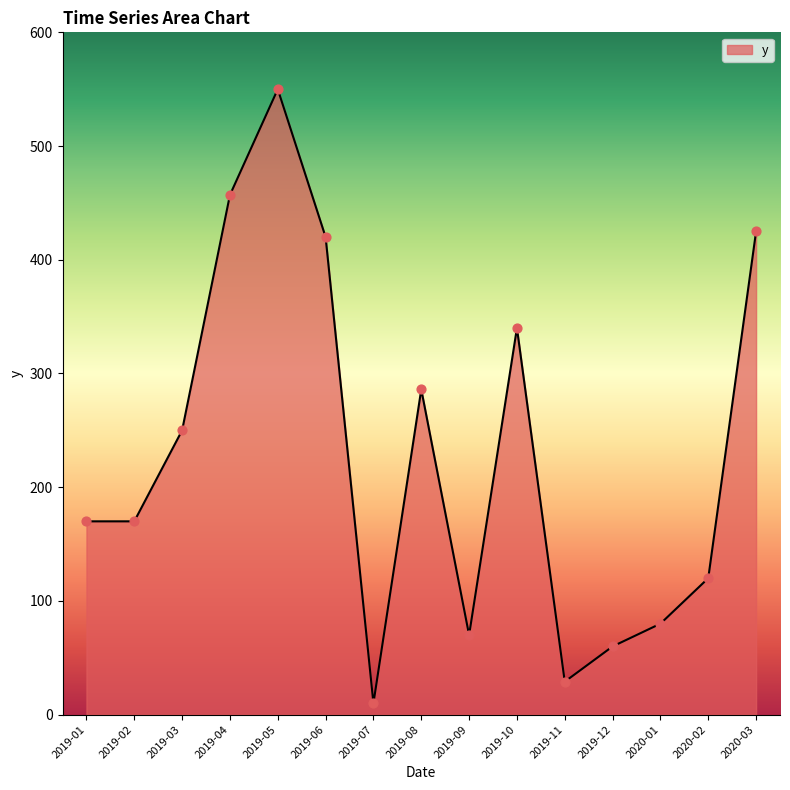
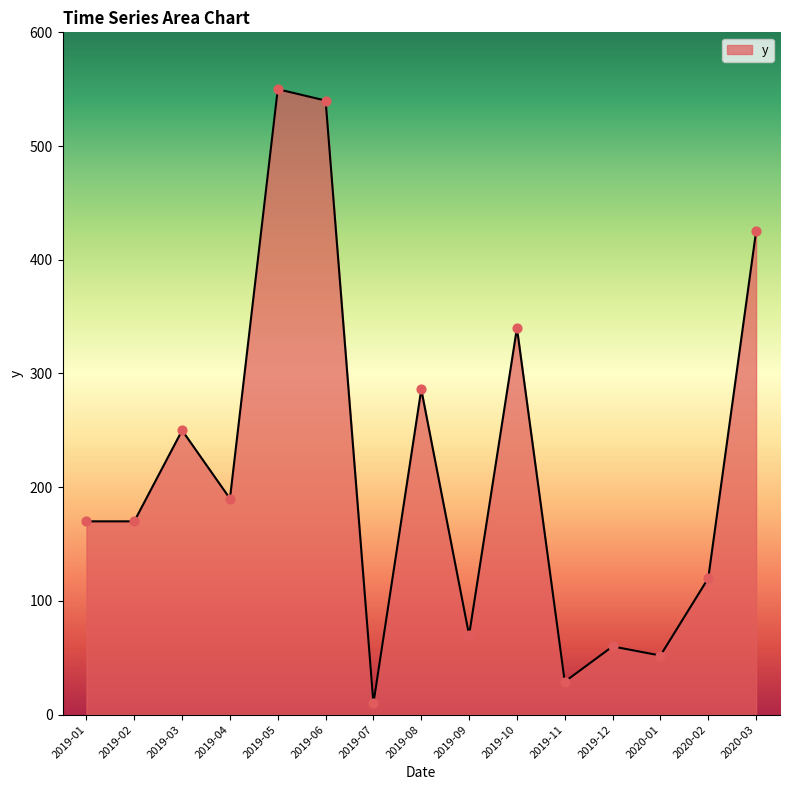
  {
    "2019-01": 170,
    "2019-02": 170,
    "2019-03": 250,
-   "2019-04": 457,
+   "2019-04": 190,
    "2019-05": 550,
-   "2019-06": 420,
+   "2019-06": 540,
    "2019-07": 10,
    "2019-08": 286,
    "2019-09": 70,
    "2019-10": 340,
    "2019-11": 29,
    "2019-12": 60,
-   "2020-01": 80,
+   "2020-01": 52,
    "2020-02": 120,
    "2020-03": 425
  }
